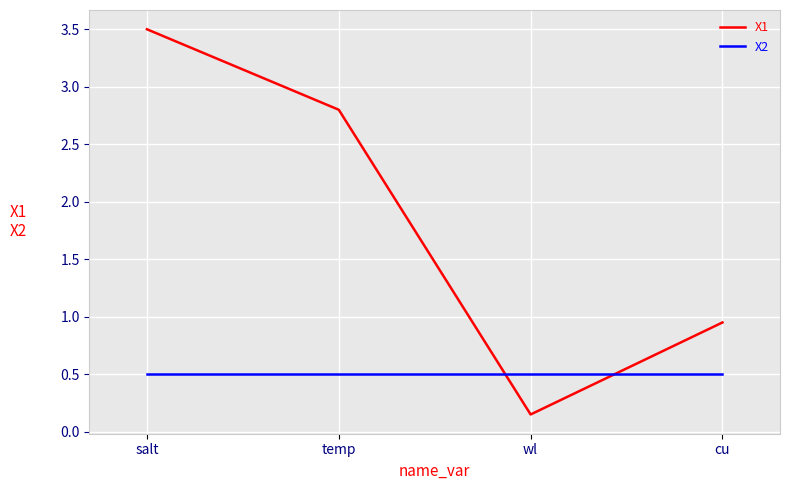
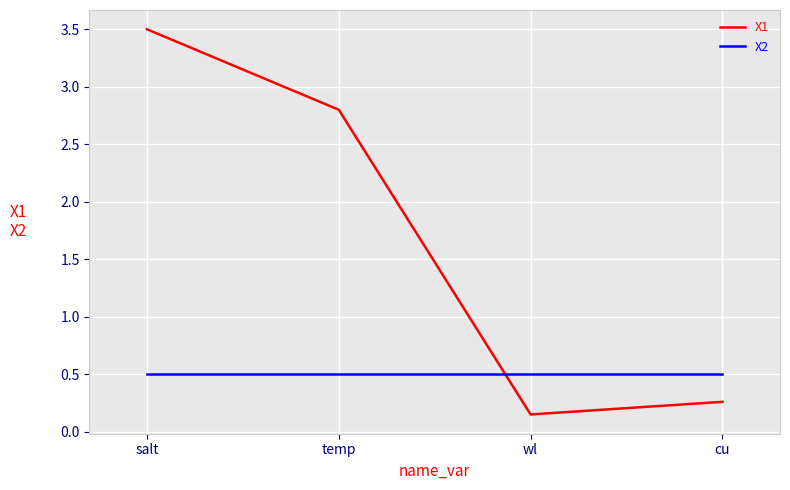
  {
    "X1": {
      "salt": 3.50,
      "temp": 2.80,
      "wl": 0.15,
-     "cu": 0.95
+     "cu": 0.26
    },
    "X2": {
      "salt": 0.50,
      "temp": 0.50,
      "wl": 0.50,
      "cu": 0.50
    }
  }
